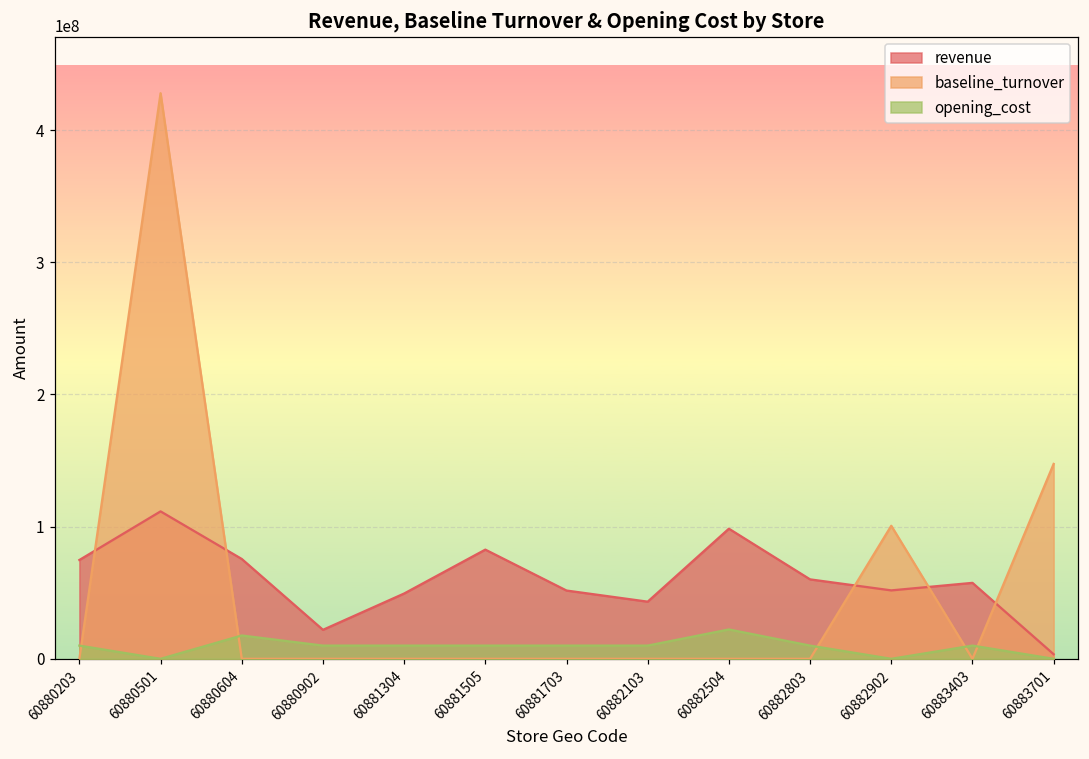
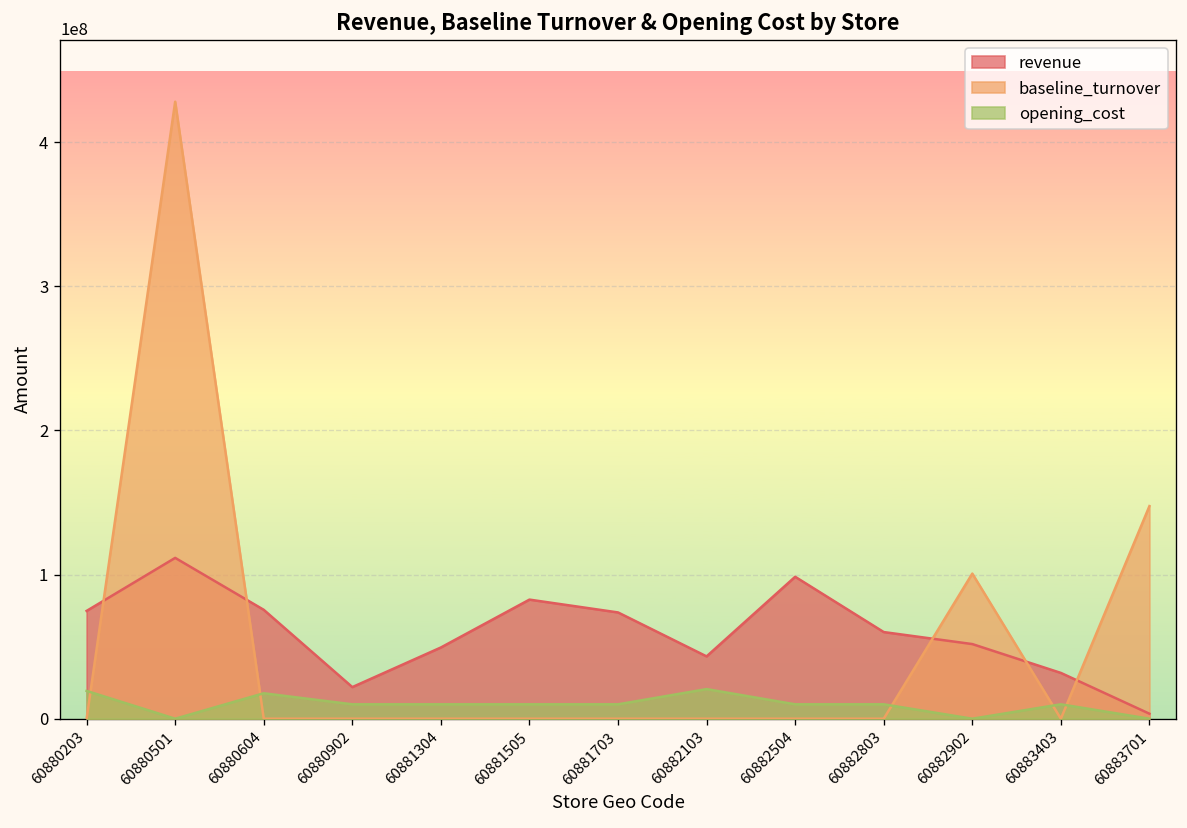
  {
    "revenue": {
      "60880203": 75000000,
      "60880501": 112000000,
      "60880604": 76000000,
      "60880902": 22000000,
      "60881304": 49000000,
      "60881505": 83000000,
-     "60881703": 52000000,
+     "60881703": 74000000,
      "60882103": 43000000,
      "60882504": 98000000,
      "60882803": 60000000,
      "60882902": 52000000,
-     "60883403": 57000000,
+     "60883403": 32000000,
      "60883701": 3000000
    },
    "baseline_turnover": {
      "60880203": 0,
      "60880501": 428000000,
      "60880604": 0,
      "60880902": 0,
      "60881304": 0,
      "60881505": 0,
      "60881703": 0,
      "60882103": 0,
      "60882504": 0,
      "60882803": 0,
      "60882902": 101000000,
      "60883403": 0,
      "60883701": 147000000
    },
    "opening_cost": {
-     "60880203": 10000000,
+     "60880203": 19000000,
      "60880501": 0,
      "60880604": 18000000,
      "60880902": 10000000,
      "60881304": 10000000,
      "60881505": 10000000,
      "60881703": 10000000,
-     "60882103": 10000000,
-     "60882504": 22000000,
+     "60882103": 21000000,
+     "60882504": 10000000,
      "60882803": 10000000,
      "60882902": 0,
      "60883403": 10000000,
      "60883701": 0
    }
  }
